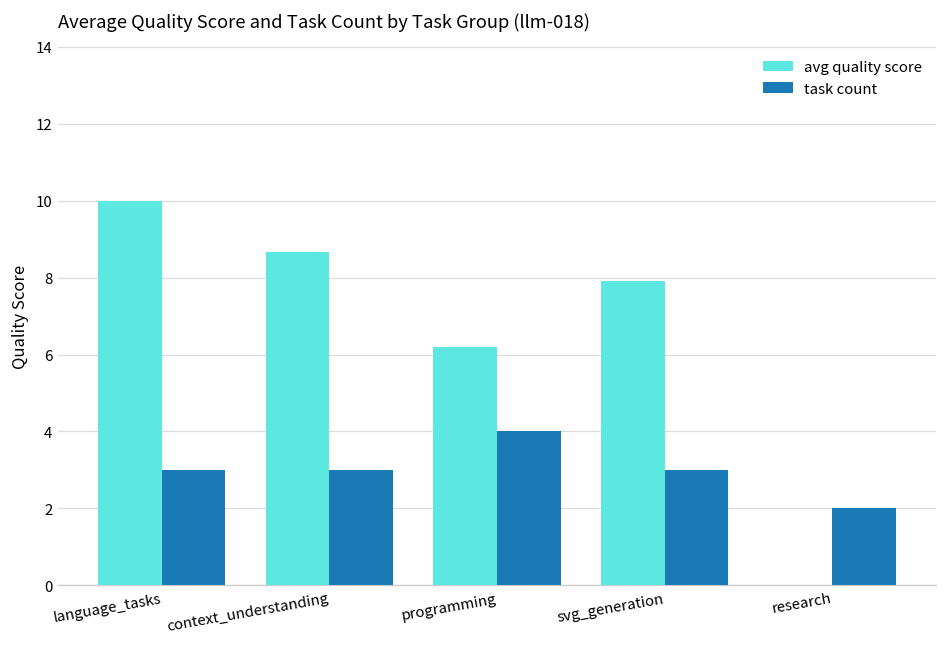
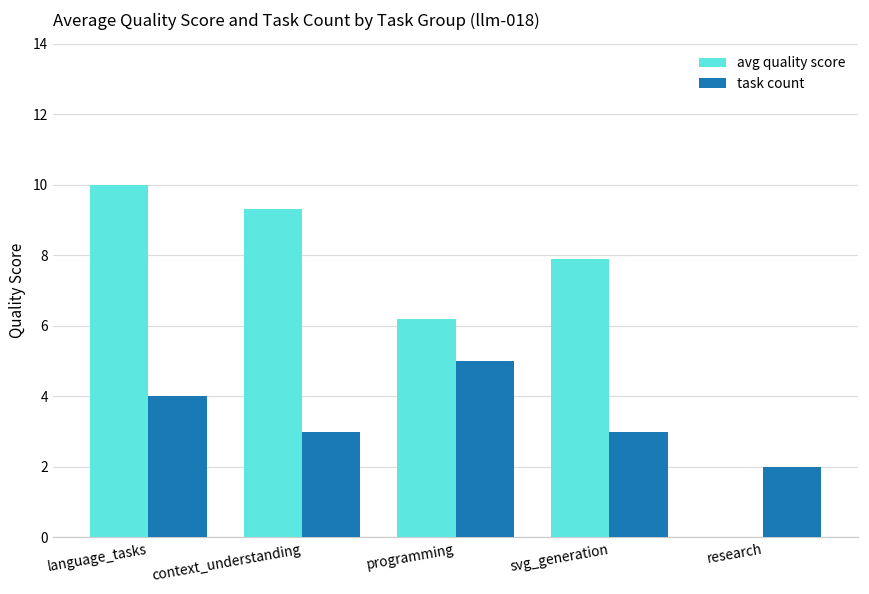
  {
    "avg quality score": {
      "language_tasks": 10.0,
-     "context_understanding": 8.7,
+     "context_understanding": 9.3,
      "programming": 6.2,
      "svg_generation": 7.9,
      "research": 0.0
    },
    "task count": {
-     "language_tasks": 3,
+     "language_tasks": 4,
      "context_understanding": 3,
-     "programming": 4,
+     "programming": 5,
      "svg_generation": 3,
      "research": 2
    }
  }
